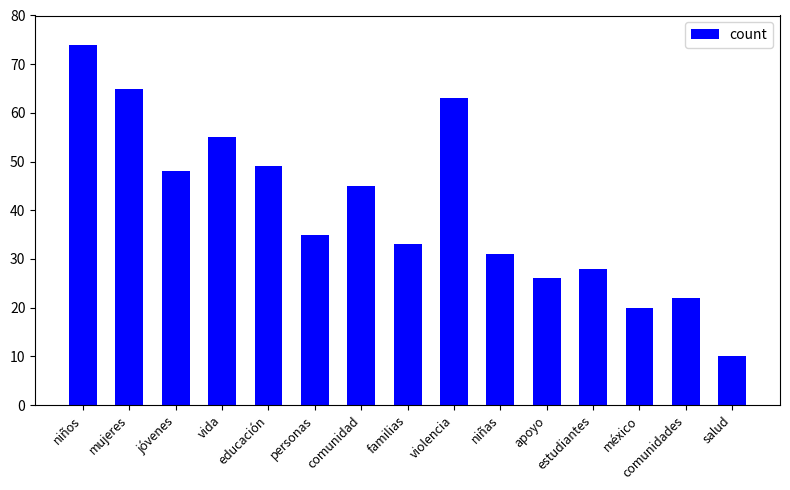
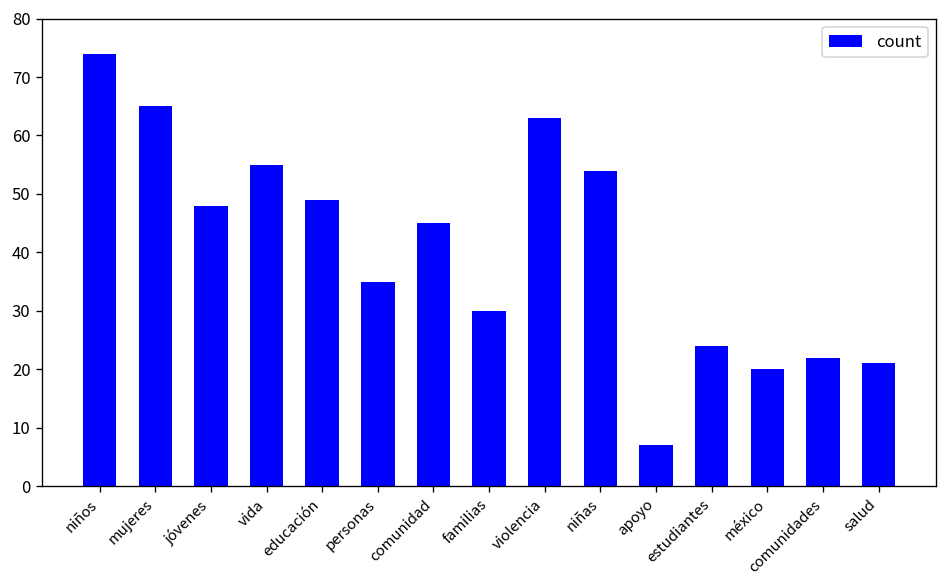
  {
    "niños": 74,
    "mujeres": 65,
    "jóvenes": 48,
    "vida": 55,
    "educación": 49,
    "personas": 35,
    "comunidad": 45,
-   "familias": 33,
+   "familias": 30,
    "violencia": 63,
-   "niñas": 31,
-   "apoyo": 26,
-   "estudiantes": 28,
+   "niñas": 54,
+   "apoyo": 7,
+   "estudiantes": 24,
    "méxico": 20,
    "comunidades": 22,
-   "salud": 10
+   "salud": 21
  }
